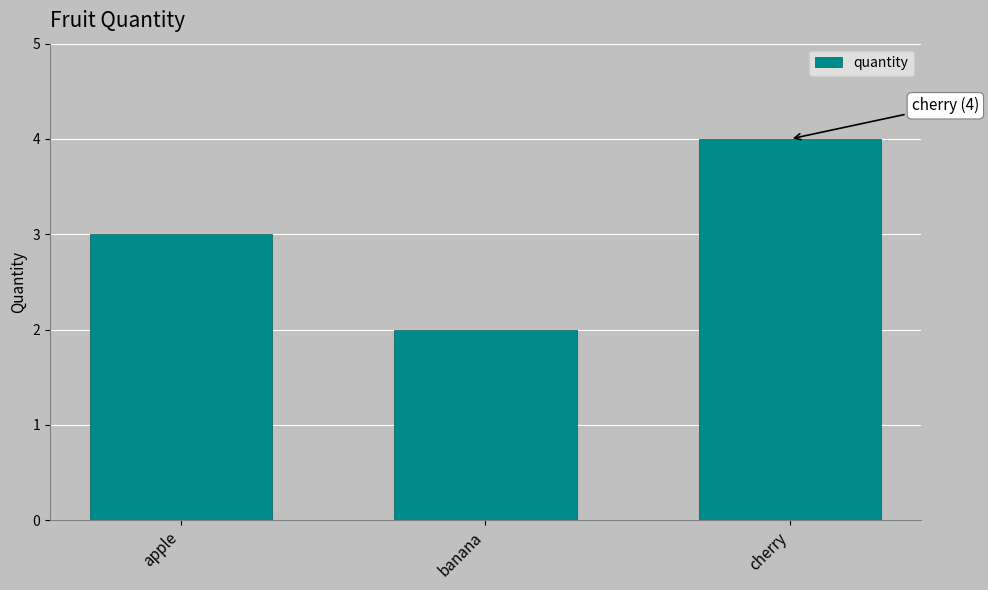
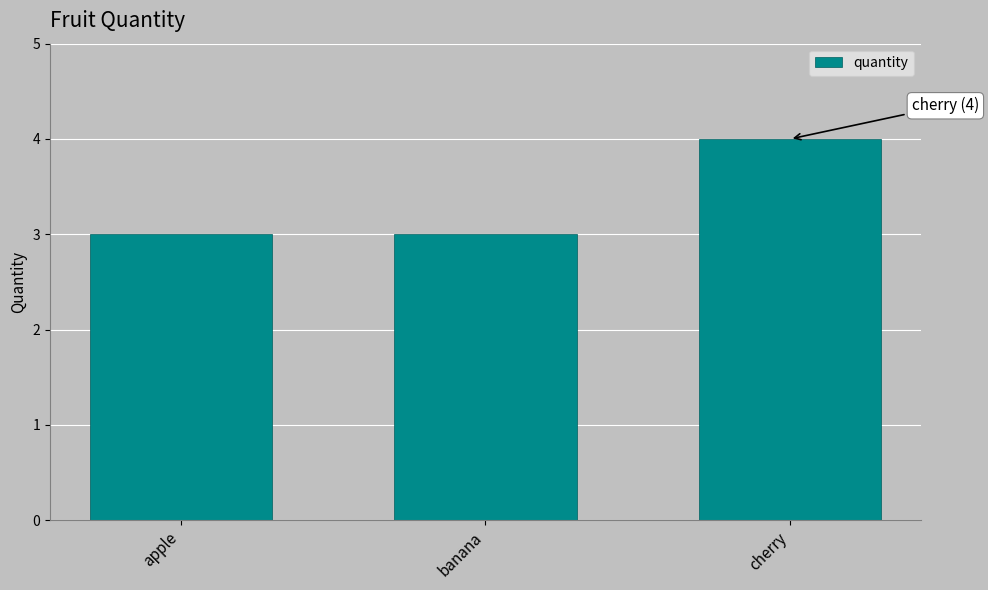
  {
    "apple": 3,
-   "banana": 2
+   "banana": 3
  }
